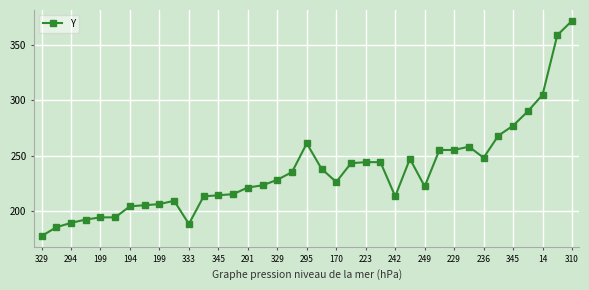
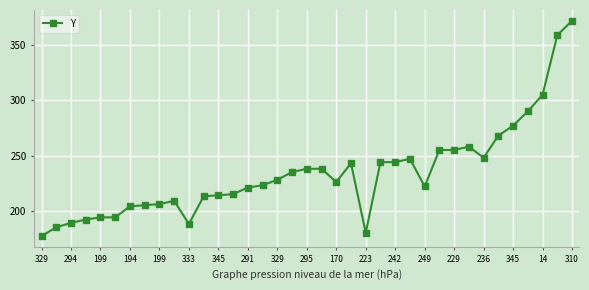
  {
    "294": 189,
    "194": 204,
    "333": 188,
    "291": 221,
-   "295": 261,
+   "295": 238,
    "170": 226,
-   "223": 244,
-   "242": 213,
+   "223": 180,
+   "242": 244,
    "249": 222,
    "229": 255,
    "236": 248,
    "14": 305,
    "310": 372
  }
